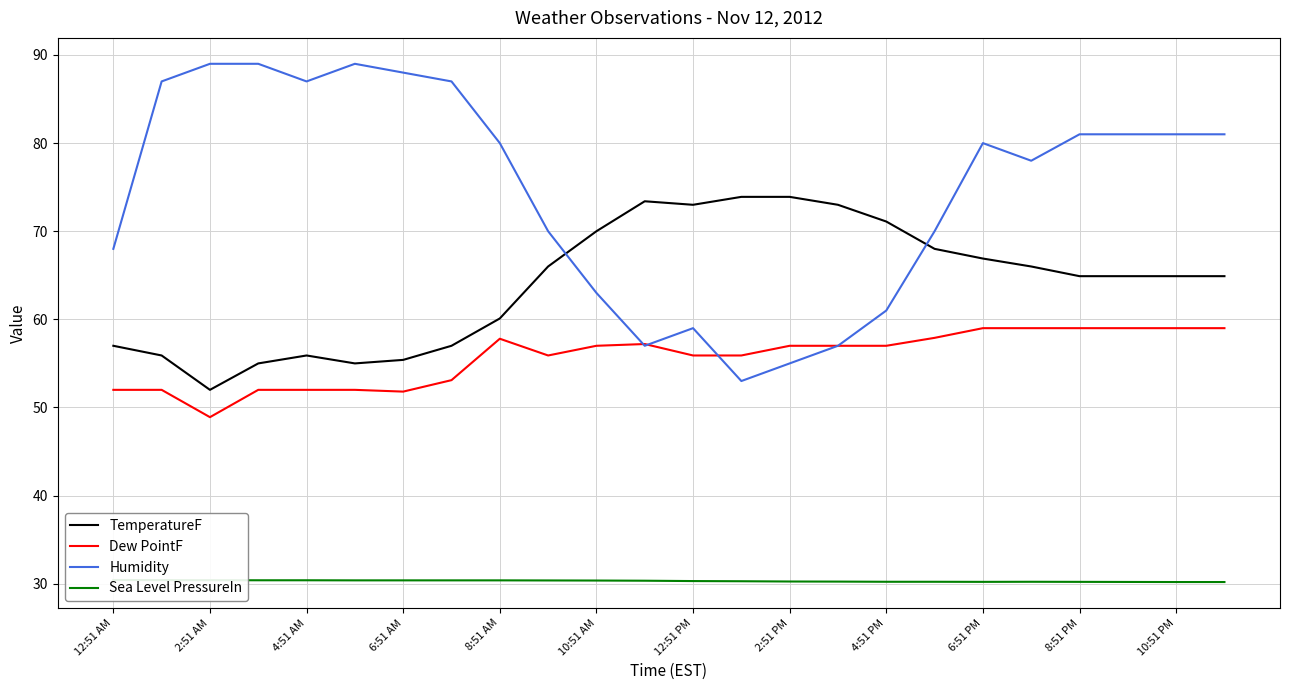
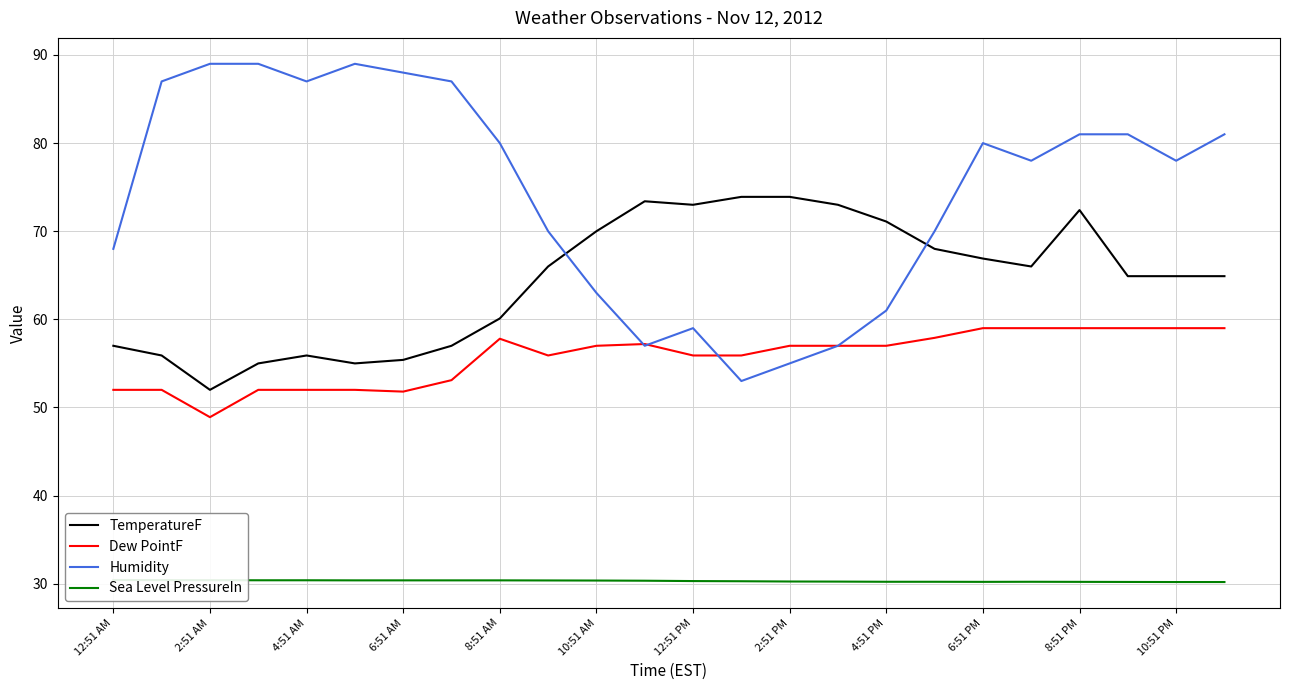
  {
    "TemperatureF": {
      "12:51 AM": 57,
      "2:51 AM": 52,
      "4:51 AM": 56,
      "6:51 AM": 55,
      "8:51 AM": 60,
      "10:51 AM": 70,
      "12:51 PM": 73,
      "2:51 PM": 74,
      "4:51 PM": 71,
      "6:51 PM": 67,
-     "8:51 PM": 65,
+     "8:51 PM": 72,
      "10:51 PM": 65
    },
    "Dew PointF": {
      "12:51 AM": 52,
      "2:51 AM": 49,
      "4:51 AM": 52,
      "6:51 AM": 52,
      "8:51 AM": 58,
      "10:51 AM": 57,
      "12:51 PM": 56,
      "2:51 PM": 57,
      "4:51 PM": 57,
      "6:51 PM": 59,
      "8:51 PM": 59,
      "10:51 PM": 59
    },
    "Humidity": {
      "12:51 AM": 68,
      "2:51 AM": 89,
      "4:51 AM": 87,
      "6:51 AM": 88,
      "8:51 AM": 80,
      "10:51 AM": 63,
      "12:51 PM": 59,
      "2:51 PM": 55,
      "4:51 PM": 61,
      "6:51 PM": 80,
      "8:51 PM": 81,
-     "10:51 PM": 81
+     "10:51 PM": 78
    },
    "Sea Level PressureIn": {
      "4:51 AM": 30,
      "6:51 AM": 30,
      "8:51 AM": 30,
      "10:51 AM": 30,
      "12:51 PM": 30,
      "2:51 PM": 30,
      "4:51 PM": 30,
      "6:51 PM": 30,
      "8:51 PM": 30,
      "10:51 PM": 30
    }
  }
